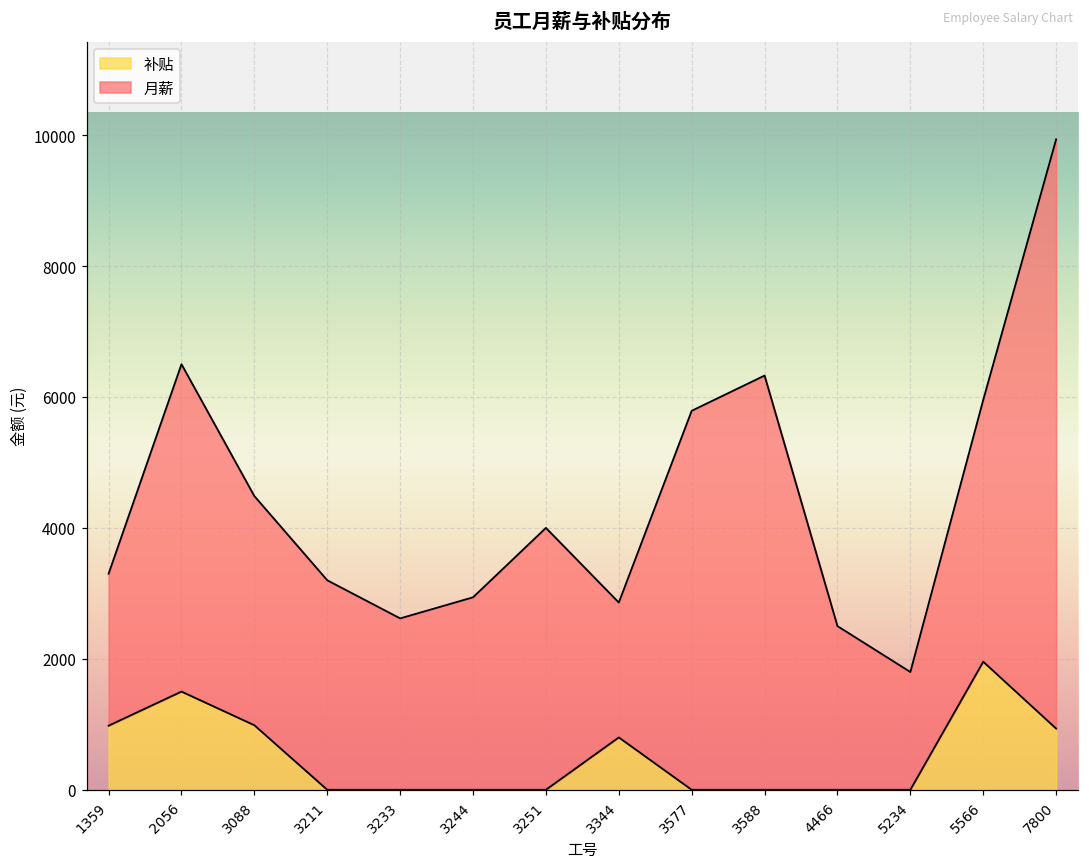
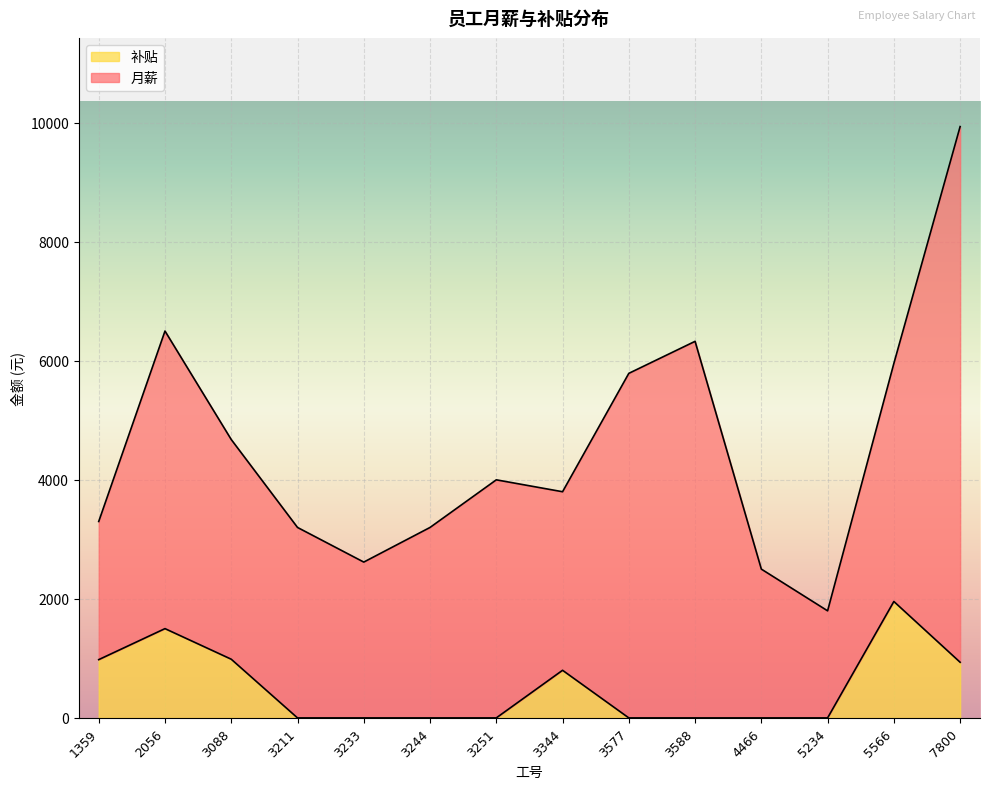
  {
    "补贴": {
      "1359": 1000,
      "2056": 1500,
      "3088": 1000,
      "3211": 0,
      "3233": 0,
      "3244": 0,
      "3251": 0,
      "3344": 800,
      "3577": 0,
      "3588": 0,
      "4466": 0,
      "5234": 0,
      "5566": 2000,
      "7800": 900
    },
    "月薪": {
      "1359": 2300,
      "2056": 5000,
-     "3088": 3500,
+     "3088": 3700,
      "3211": 3200,
      "3233": 2600,
-     "3244": 2900,
+     "3244": 3200,
      "3251": 4000,
-     "3344": 2100,
+     "3344": 3000,
      "3577": 5800,
      "3588": 6300,
      "4466": 2500,
      "5234": 1800,
      "5566": 4000,
      "7800": 9000
    }
  }
